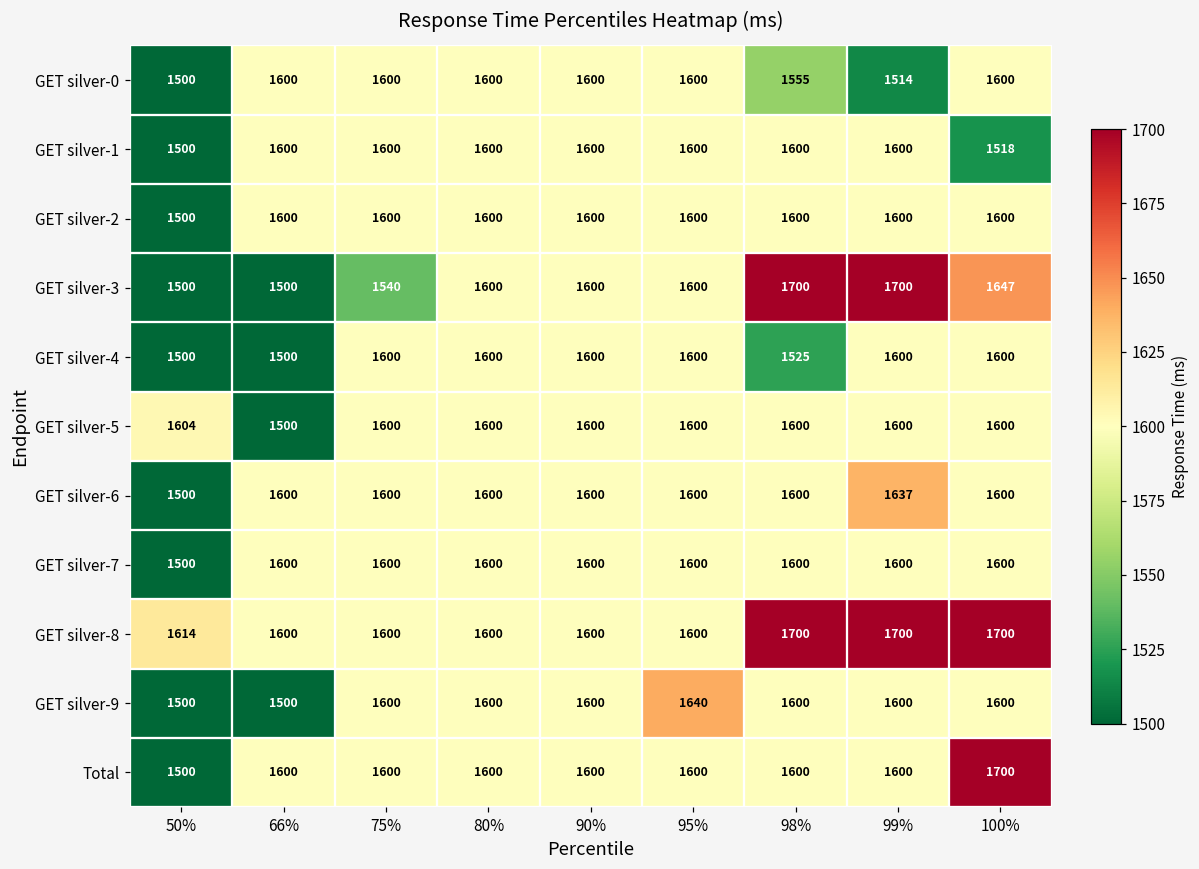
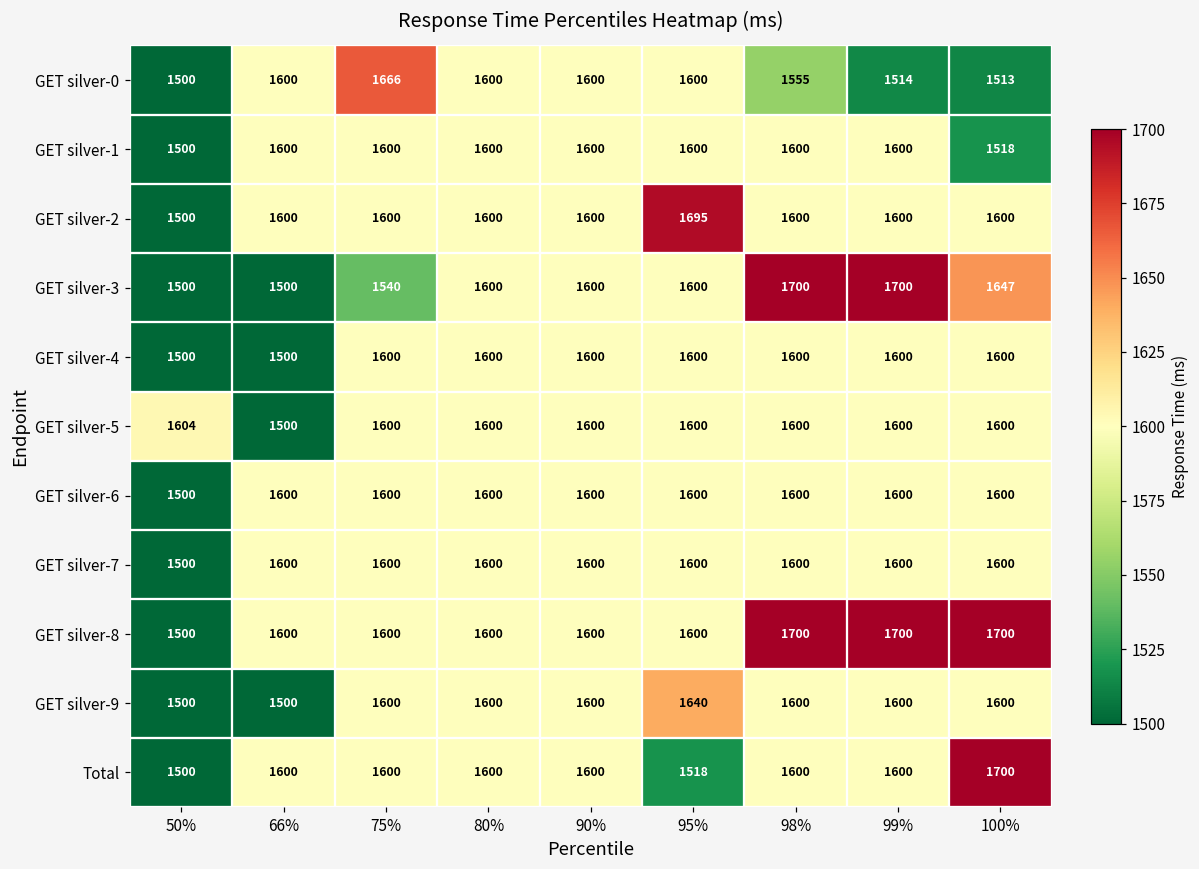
  {
    "GET silver-0": {
      "50%": 1500,
      "66%": 1600,
-     "75%": 1600,
+     "75%": 1666,
      "80%": 1600,
      "90%": 1600,
      "95%": 1600,
      "98%": 1555,
      "99%": 1514,
-     "100%": 1600
+     "100%": 1513
    },
    "GET silver-1": {
      "50%": 1500,
      "66%": 1600,
      "75%": 1600,
      "80%": 1600,
      "90%": 1600,
      "95%": 1600,
      "98%": 1600,
      "99%": 1600,
      "100%": 1518
    },
    "GET silver-2": {
      "50%": 1500,
      "66%": 1600,
      "75%": 1600,
      "80%": 1600,
      "90%": 1600,
-     "95%": 1600,
+     "95%": 1695,
      "98%": 1600,
      "99%": 1600,
      "100%": 1600
    },
    "GET silver-3": {
      "50%": 1500,
      "66%": 1500,
      "75%": 1540,
      "80%": 1600,
      "90%": 1600,
      "95%": 1600,
      "98%": 1700,
      "99%": 1700,
      "100%": 1647
    },
    "GET silver-4": {
      "50%": 1500,
      "66%": 1500,
      "75%": 1600,
      "80%": 1600,
      "90%": 1600,
      "95%": 1600,
-     "98%": 1525,
+     "98%": 1600,
      "99%": 1600,
      "100%": 1600
    },
    "GET silver-5": {
      "50%": 1604,
      "66%": 1500,
      "75%": 1600,
      "80%": 1600,
      "90%": 1600,
      "95%": 1600,
      "98%": 1600,
      "99%": 1600,
      "100%": 1600
    },
    "GET silver-6": {
      "50%": 1500,
      "66%": 1600,
      "75%": 1600,
      "80%": 1600,
      "90%": 1600,
      "95%": 1600,
      "98%": 1600,
-     "99%": 1637,
+     "99%": 1600,
      "100%": 1600
    },
    "GET silver-7": {
      "50%": 1500,
      "66%": 1600,
      "75%": 1600,
      "80%": 1600,
      "90%": 1600,
      "95%": 1600,
      "98%": 1600,
      "99%": 1600,
      "100%": 1600
    },
    "GET silver-8": {
-     "50%": 1614,
+     "50%": 1500,
      "66%": 1600,
      "75%": 1600,
      "80%": 1600,
      "90%": 1600,
      "95%": 1600,
      "98%": 1700,
      "99%": 1700,
      "100%": 1700
    },
    "GET silver-9": {
      "50%": 1500,
      "66%": 1500,
      "75%": 1600,
      "80%": 1600,
      "90%": 1600,
      "95%": 1640,
      "98%": 1600,
      "99%": 1600,
      "100%": 1600
    },
    "Total": {
      "50%": 1500,
      "66%": 1600,
      "75%": 1600,
      "80%": 1600,
      "90%": 1600,
-     "95%": 1600,
+     "95%": 1518,
      "98%": 1600,
      "99%": 1600,
      "100%": 1700
    }
  }
